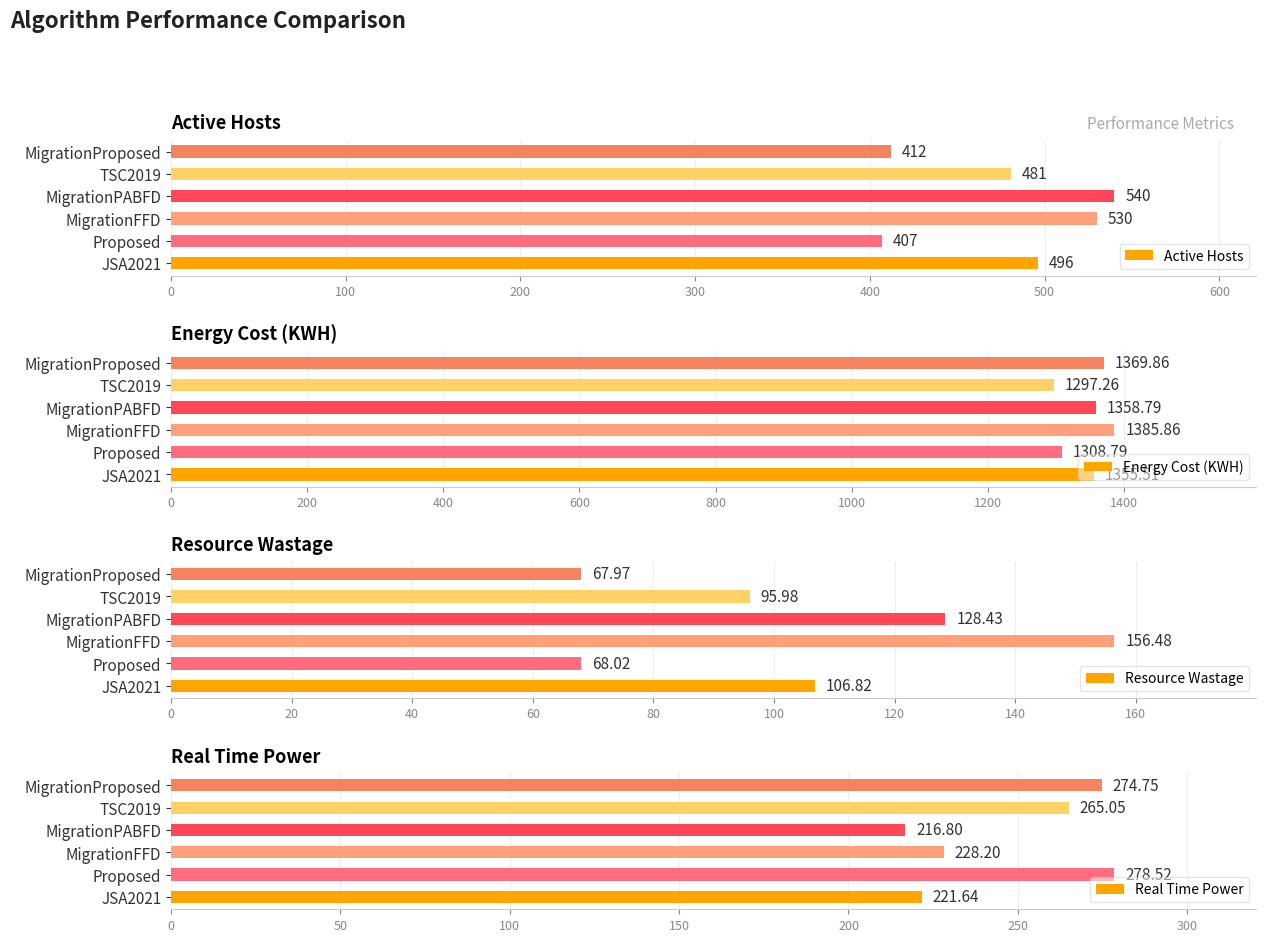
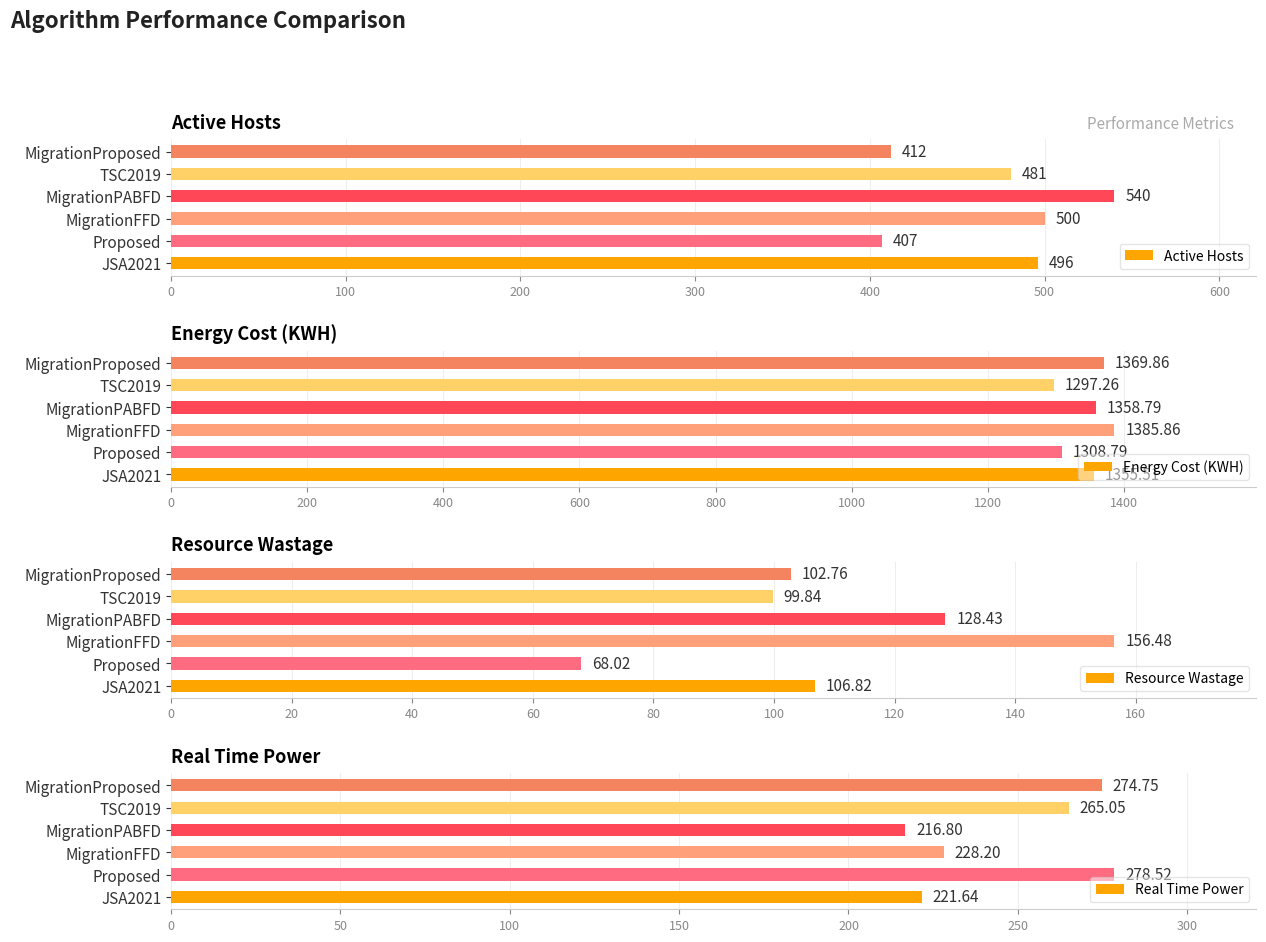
  {
    "Active Hosts": {
      "MigrationProposed": 412,
      "TSC2019": 481,
      "MigrationPABFD": 540,
-     "MigrationFFD": 530,
+     "MigrationFFD": 500,
      "Proposed": 407,
      "JSA2021": 496
    },
    "Energy Cost (KWH)": {
      "MigrationProposed": 1369.86,
      "TSC2019": 1297.26,
      "MigrationPABFD": 1358.79,
      "MigrationFFD": 1385.86
    },
    "Resource Wastage": {
-     "MigrationProposed": 67.97,
-     "TSC2019": 95.98,
+     "MigrationProposed": 102.76,
+     "TSC2019": 99.84,
      "MigrationPABFD": 128.43,
      "MigrationFFD": 156.48,
      "Proposed": 68.02,
      "JSA2021": 106.82
    },
    "Real Time Power": {
      "MigrationProposed": 274.75,
      "TSC2019": 265.05,
      "MigrationPABFD": 216.80,
      "MigrationFFD": 228.20,
      "JSA2021": 221.64
    }
  }
